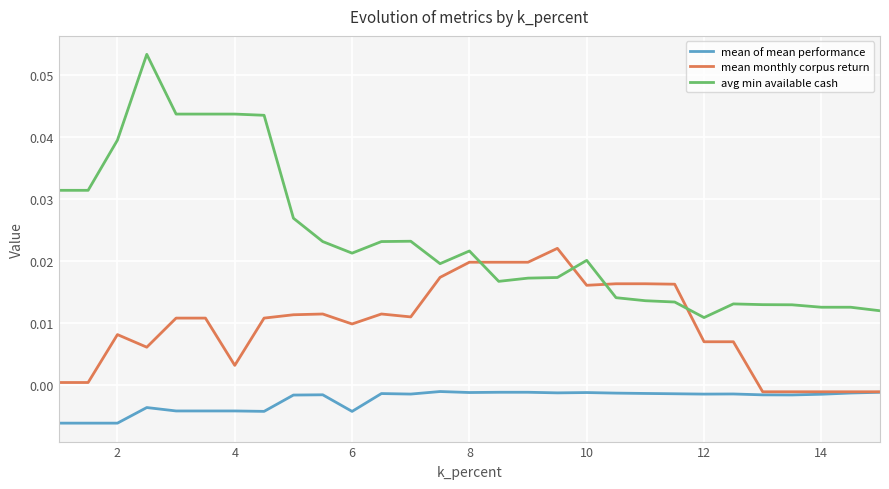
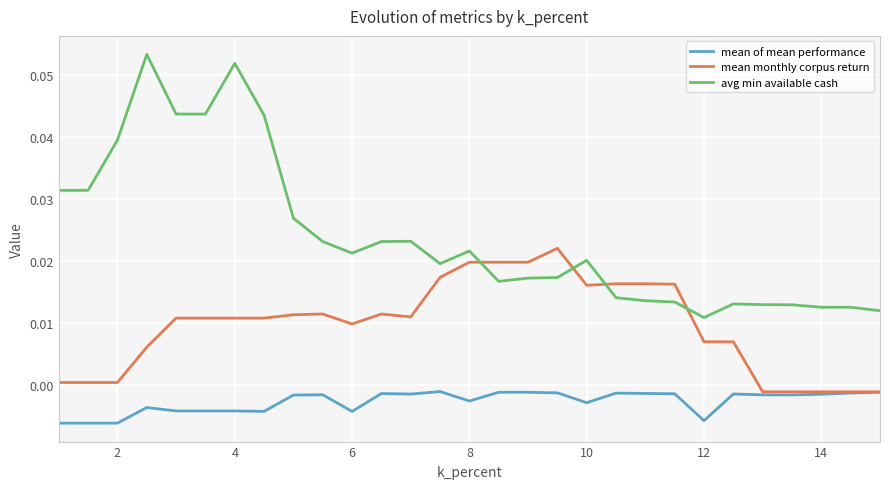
  {
    "mean of mean performance": {
      "2": -0.006,
      "4": -0.004,
      "6": -0.004,
-     "8": -0.001,
-     "10": -0.001,
-     "12": -0.001
+     "8": -0.003,
+     "10": -0.003,
+     "12": -0.006
    },
    "mean monthly corpus return": {
-     "2": 0.008,
-     "4": 0.003,
+     "2": 0.000,
+     "4": 0.011,
      "6": 0.010,
      "8": 0.020,
      "10": 0.016,
      "12": 0.007
    },
    "avg min available cash": {
      "2": 0.039,
-     "4": 0.044,
+     "4": 0.052,
      "6": 0.021,
      "8": 0.022,
      "10": 0.020,
      "12": 0.011,
      "14": 0.013
    }
  }
